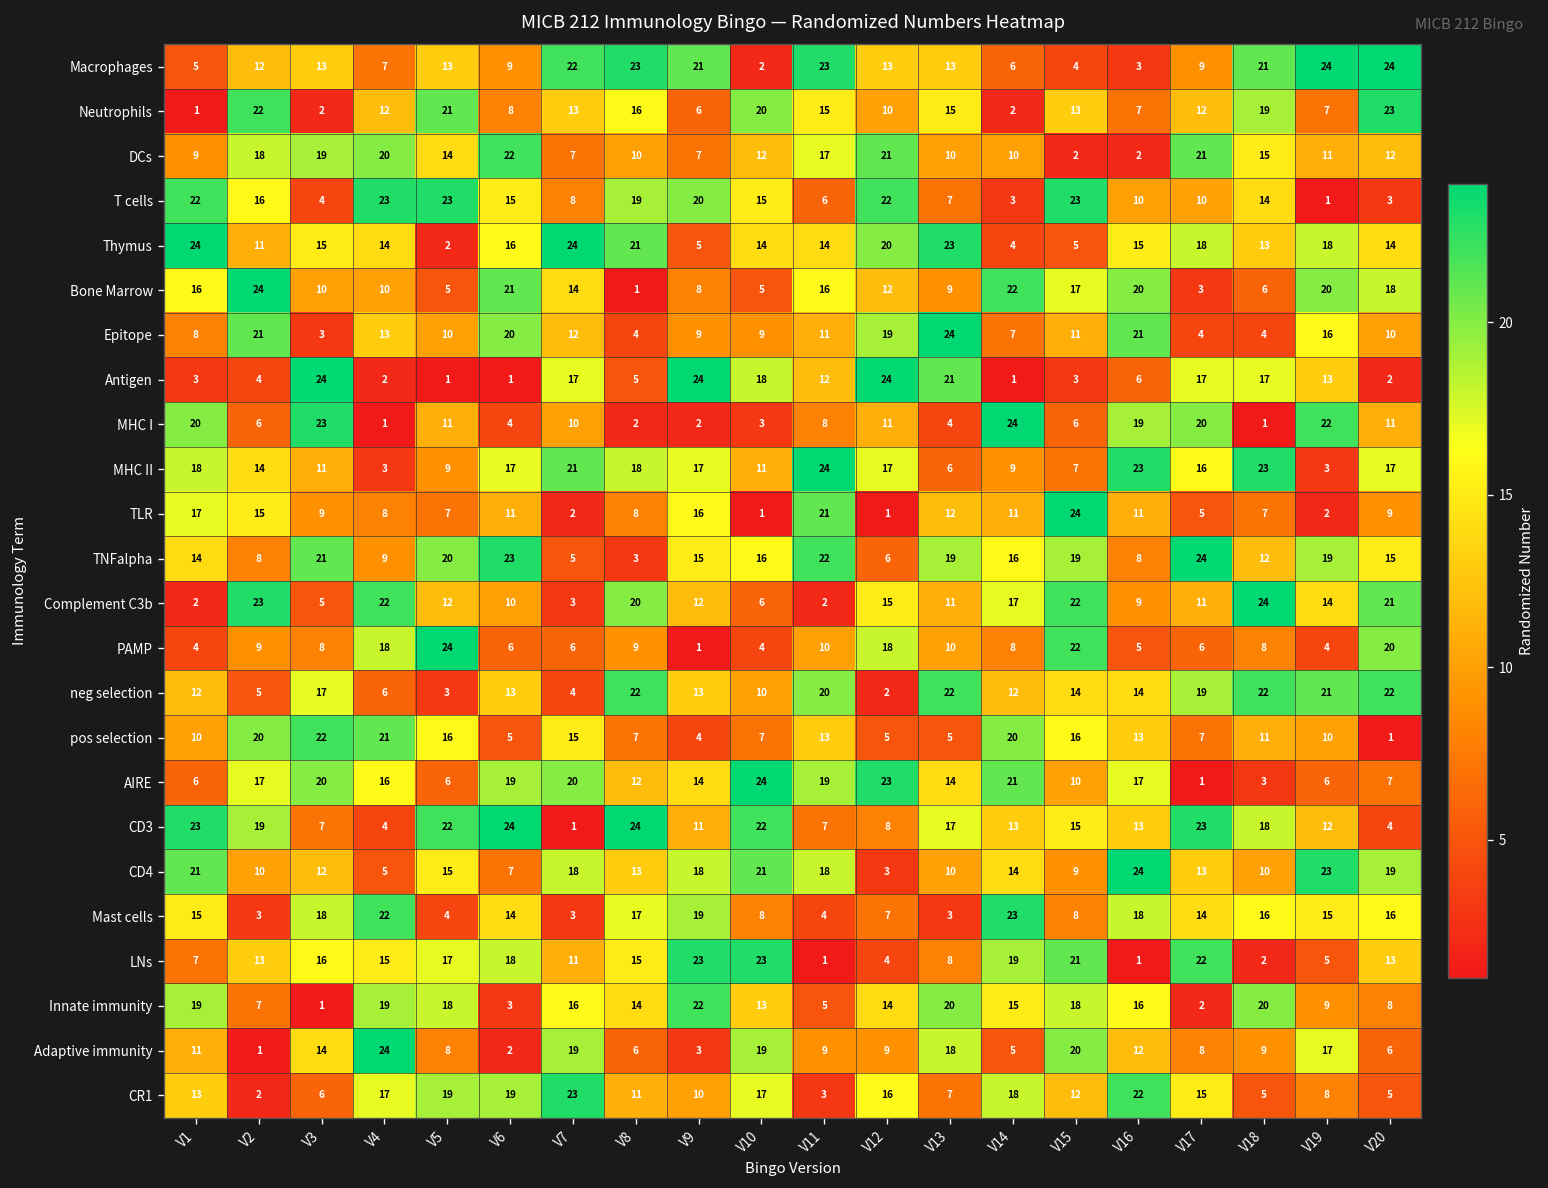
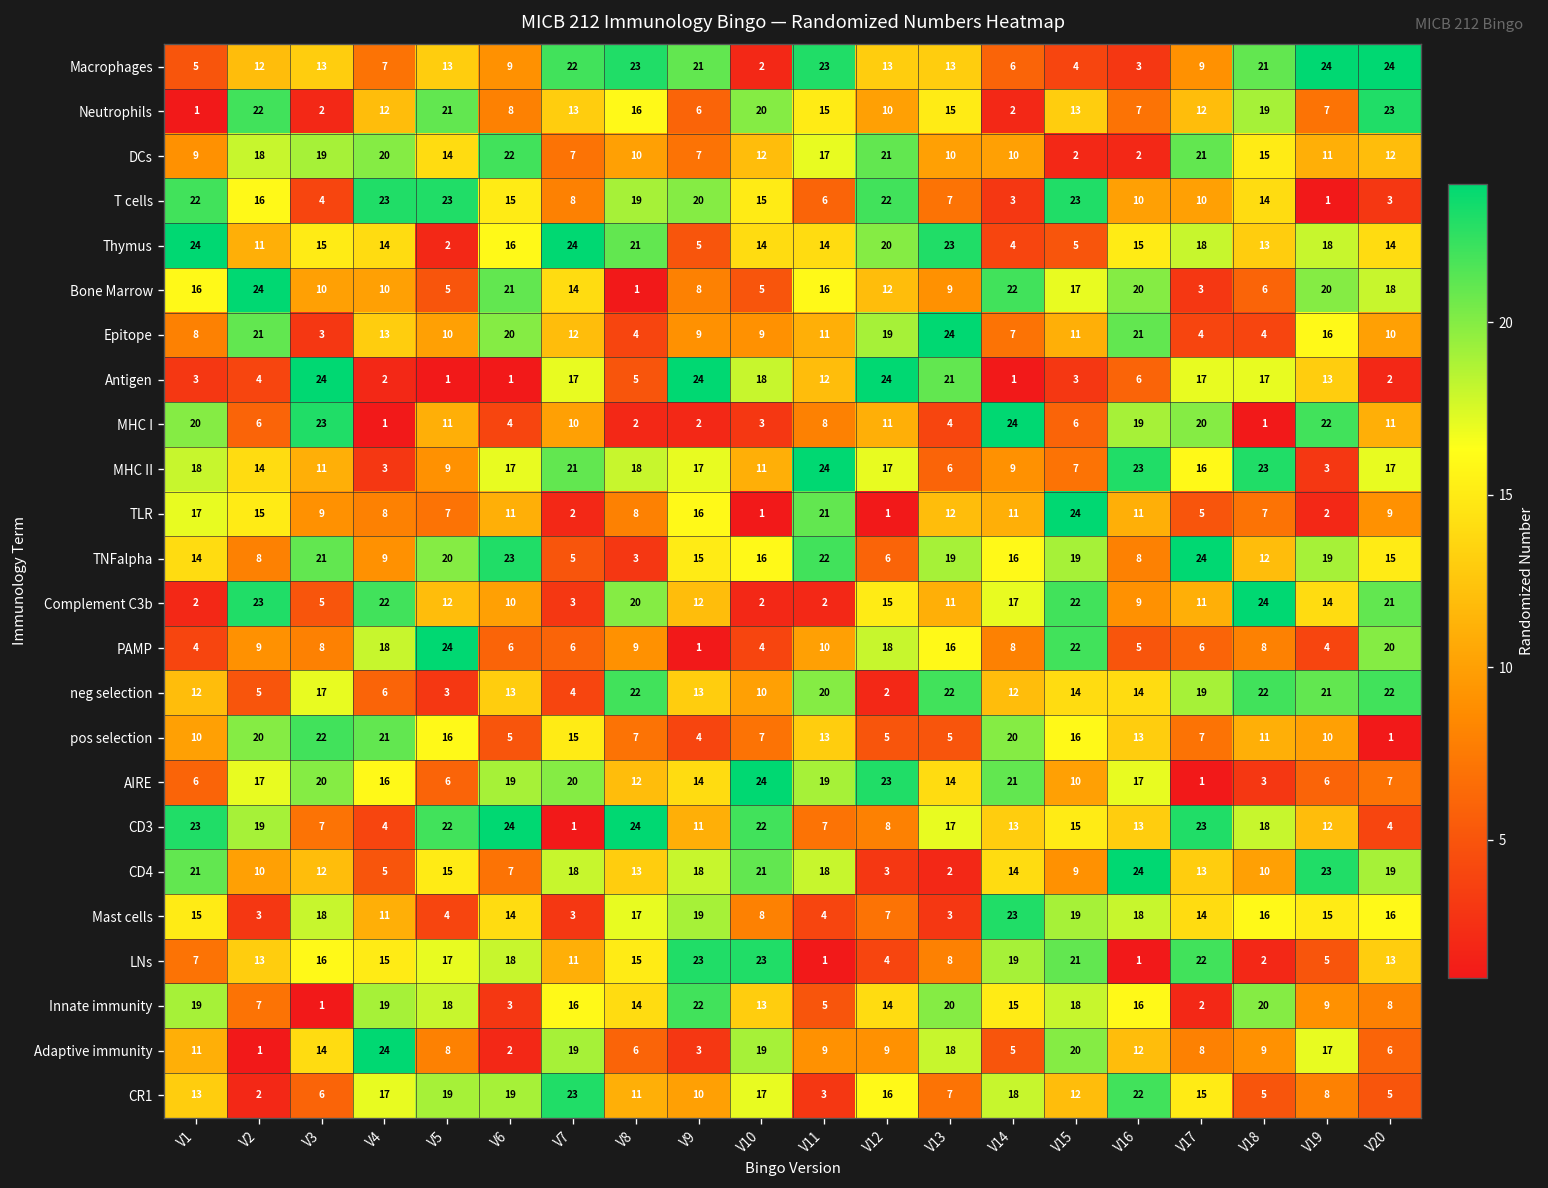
  {
    "Complement C3b": {
      "V1": 2,
      "V2": 23,
      "V3": 5,
      "V4": 22,
      "V5": 12,
      "V6": 10,
      "V7": 3,
      "V8": 20,
      "V9": 12,
-     "V10": 6,
+     "V10": 2,
      "V11": 2,
      "V12": 15,
      "V13": 11,
      "V14": 17,
      "V15": 22,
      "V16": 9,
      "V17": 11,
      "V18": 24,
      "V19": 14,
      "V20": 21
    },
    "PAMP": {
      "V1": 4,
      "V2": 9,
      "V3": 8,
      "V4": 18,
      "V5": 24,
      "V6": 6,
      "V7": 6,
      "V8": 9,
      "V9": 1,
      "V10": 4,
      "V11": 10,
      "V12": 18,
-     "V13": 10,
+     "V13": 16,
      "V14": 8,
      "V15": 22,
      "V16": 5,
      "V17": 6,
      "V18": 8,
      "V19": 4,
      "V20": 20
    },
    "CD4": {
      "V1": 21,
      "V2": 10,
      "V3": 12,
      "V4": 5,
      "V5": 15,
      "V6": 7,
      "V7": 18,
      "V8": 13,
      "V9": 18,
      "V10": 21,
      "V11": 18,
      "V12": 3,
-     "V13": 10,
+     "V13": 2,
      "V14": 14,
      "V15": 9,
      "V16": 24,
      "V17": 13,
      "V18": 10,
      "V19": 23,
      "V20": 19
    },
    "Mast cells": {
      "V1": 15,
      "V2": 3,
      "V3": 18,
-     "V4": 22,
+     "V4": 11,
      "V5": 4,
      "V6": 14,
      "V7": 3,
      "V8": 17,
      "V9": 19,
      "V10": 8,
      "V11": 4,
      "V12": 7,
      "V13": 3,
      "V14": 23,
-     "V15": 8,
+     "V15": 19,
      "V16": 18,
      "V17": 14,
      "V18": 16,
      "V19": 15,
      "V20": 16
    }
  }
